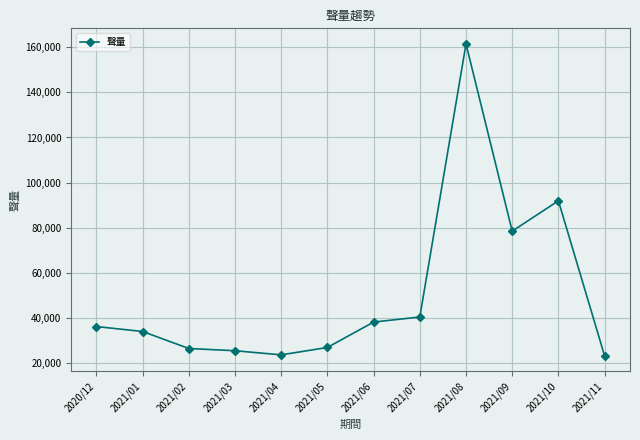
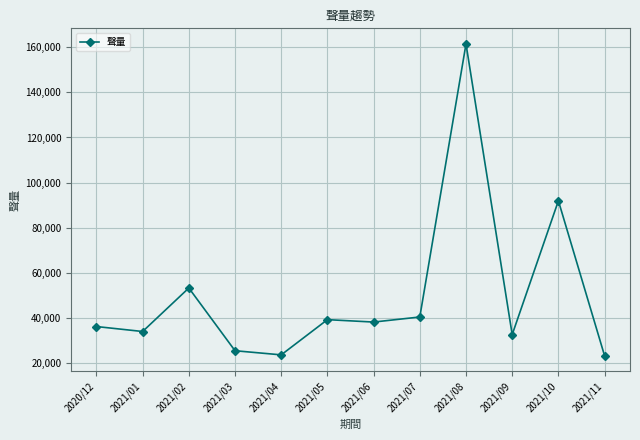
  {
    "2020/12": "36,000",
    "2021/01": "34,000",
-   "2021/02": "27,000",
+   "2021/02": "53,000",
    "2021/03": "26,000",
    "2021/04": "24,000",
-   "2021/05": "27,000",
+   "2021/05": "39,000",
    "2021/06": "38,000",
    "2021/07": "40,000",
    "2021/08": "161,000",
-   "2021/09": "79,000",
+   "2021/09": "33,000",
    "2021/10": "92,000",
    "2021/11": "23,000"
  }
